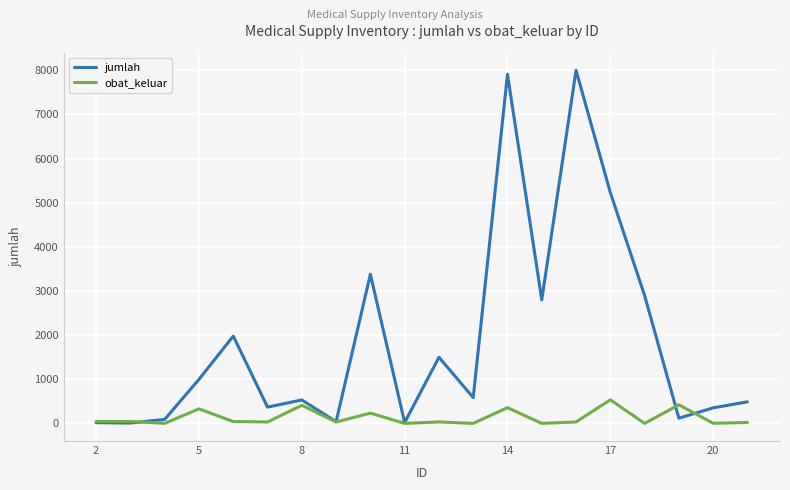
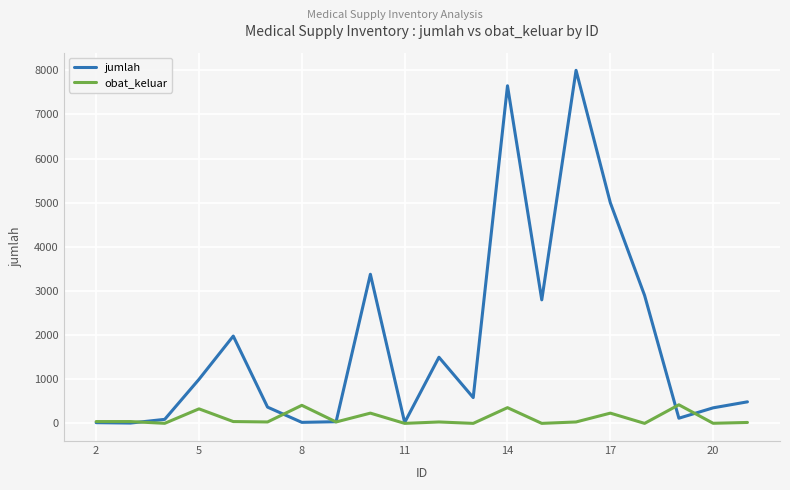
  {
    "jumlah": {
      "5": 1000,
-     "8": 500,
-     "14": 7900,
-     "17": 5200,
+     "8": 0,
+     "14": 7700,
+     "17": 5000,
      "20": 400
    },
    "obat_keluar": {
      "5": 300,
      "8": 400,
      "14": 400,
-     "17": 500,
+     "17": 200,
      "20": 0
    }
  }
